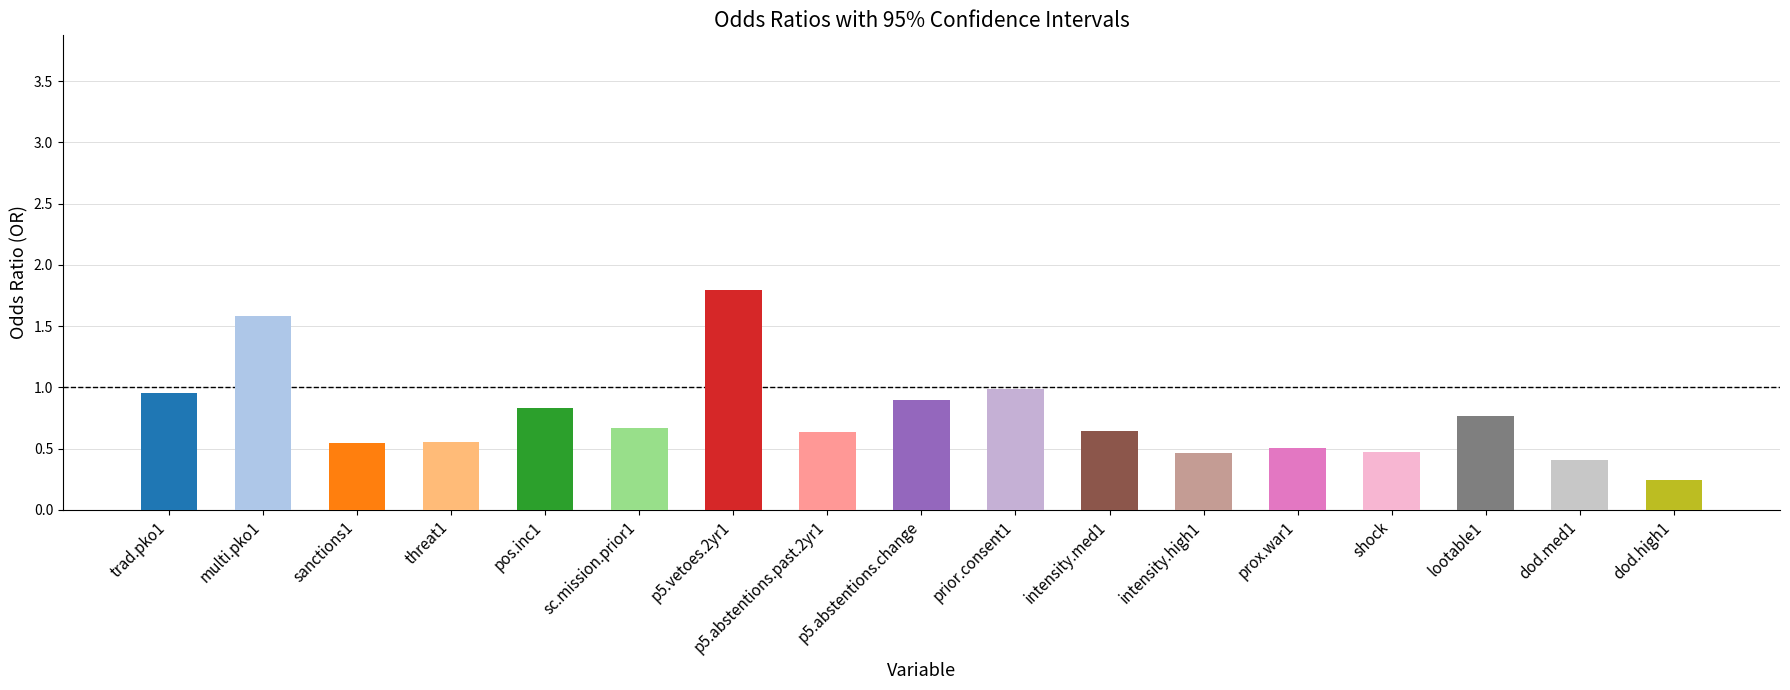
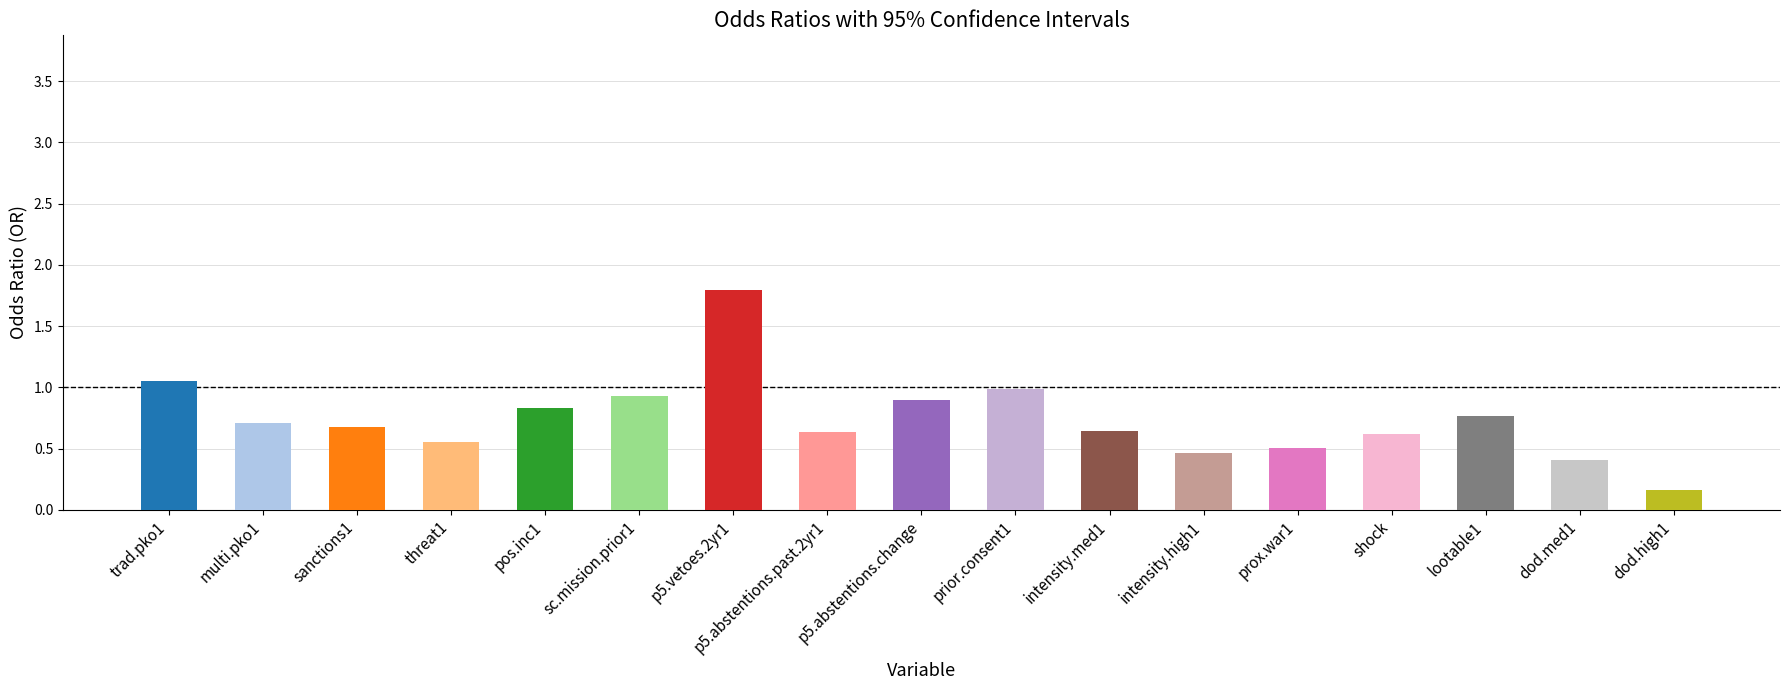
  {
-   "trad.pko1": 0.95,
-   "multi.pko1": 1.58,
-   "sanctions1": 0.55,
+   "trad.pko1": 1.05,
+   "multi.pko1": 0.71,
+   "sanctions1": 0.67,
    "threat1": 0.55,
    "pos.inc1": 0.83,
-   "sc.mission.prior1": 0.67,
+   "sc.mission.prior1": 0.93,
    "p5.vetoes.2yr1": 1.79,
    "p5.abstentions.past.2yr1": 0.63,
    "p5.abstentions.change": 0.89,
    "prior.consent1": 0.99,
    "intensity.med1": 0.65,
    "intensity.high1": 0.46,
    "prox.war1": 0.51,
-   "shock": 0.47,
+   "shock": 0.62,
    "lootable1": 0.76,
    "dod.med1": 0.41,
-   "dod.high1": 0.24
+   "dod.high1": 0.16
  }
